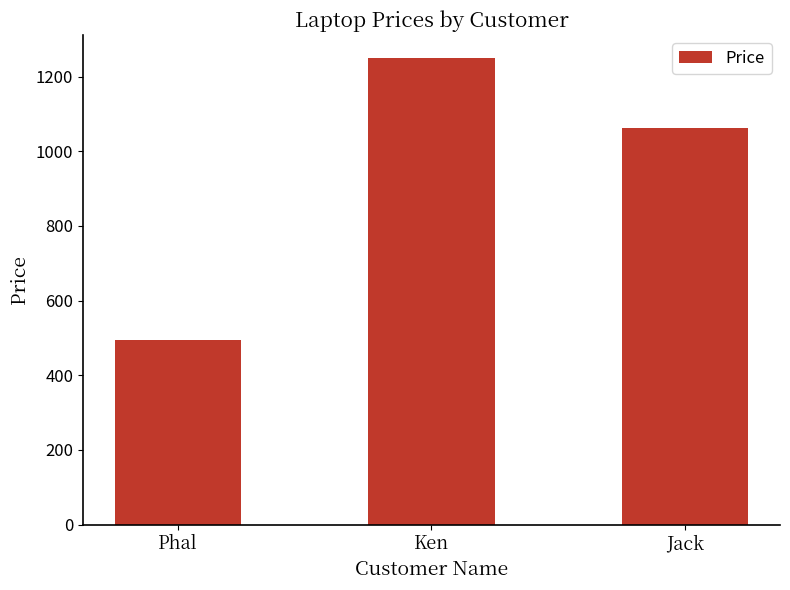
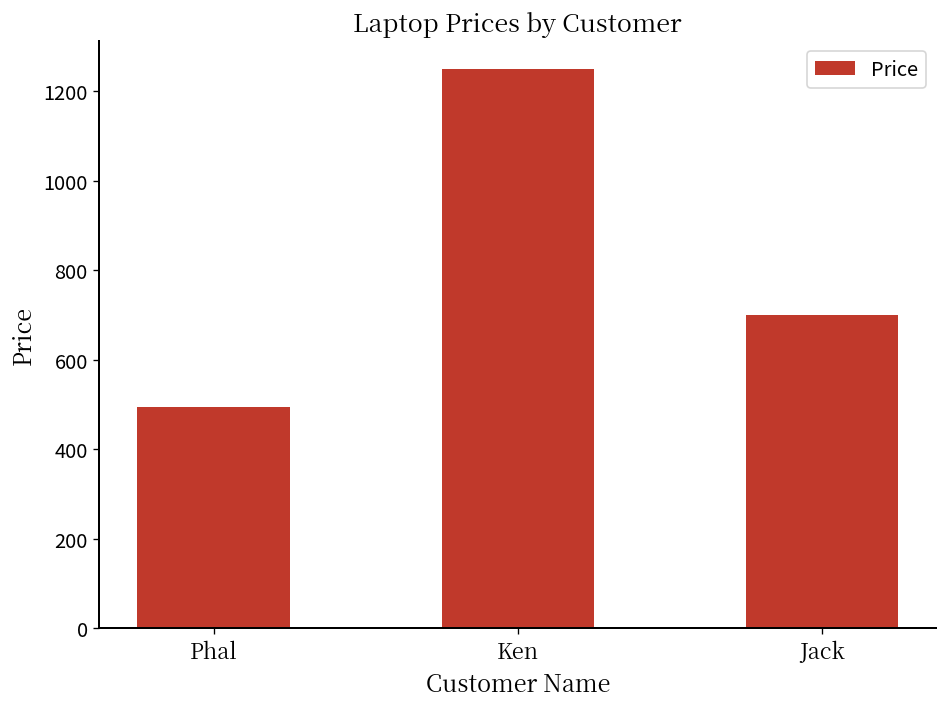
  {
    "Phal": 490,
    "Ken": 1250,
-   "Jack": 1060
+   "Jack": 700
  }
